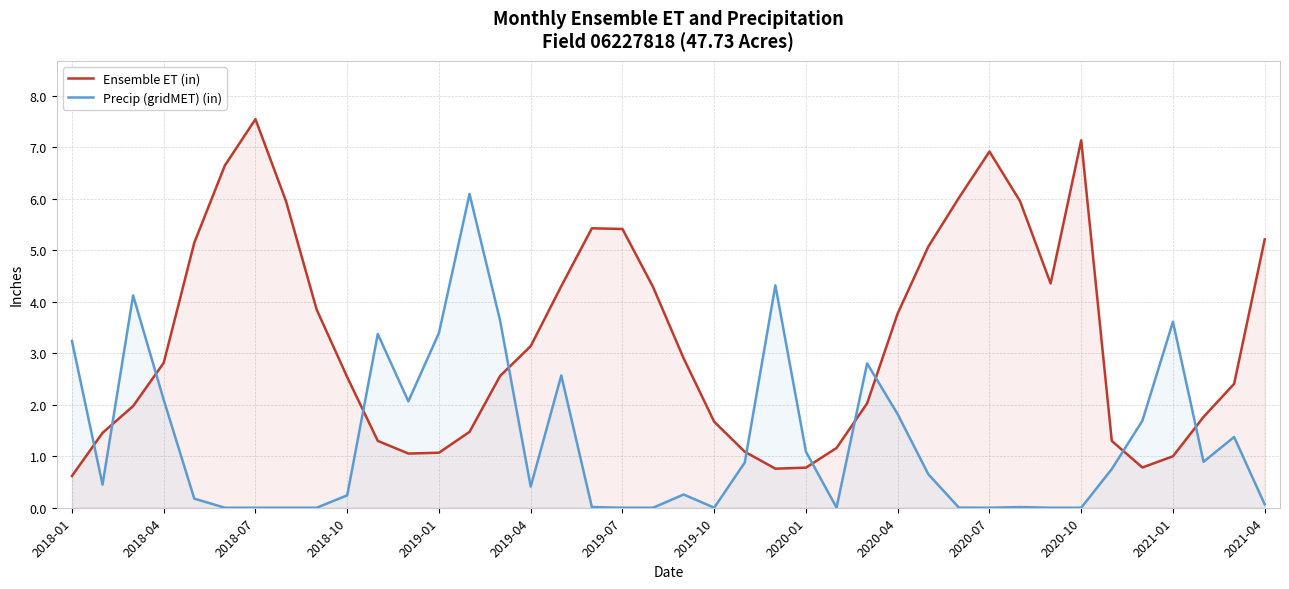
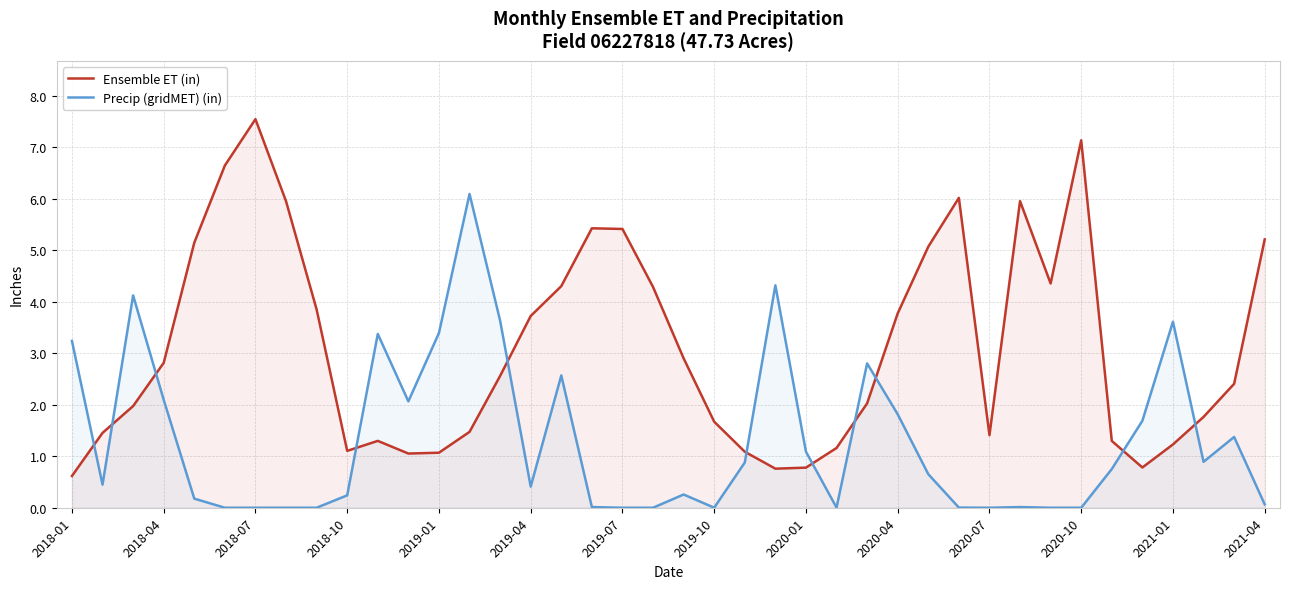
  {
    "Ensemble ET (in)": {
      "2018-01": 0.6,
      "2018-04": 2.8,
      "2018-07": 7.5,
-     "2018-10": 2.5,
+     "2018-10": 1.1,
      "2019-01": 1.1,
-     "2019-04": 3.1,
+     "2019-04": 3.7,
      "2019-07": 5.4,
      "2019-10": 1.7,
      "2020-01": 0.8,
      "2020-04": 3.8,
-     "2020-07": 6.9,
+     "2020-07": 1.4,
      "2020-10": 7.1,
-     "2021-01": 1.0,
+     "2021-01": 1.2,
      "2021-04": 5.2
    },
    "Precip (gridMET) (in)": {
      "2018-01": 3.2,
      "2018-04": 2.1,
      "2018-07": 0.0,
      "2018-10": 0.2,
      "2019-01": 3.4,
      "2019-04": 0.4,
      "2019-07": 0.0,
      "2019-10": 0.0,
      "2020-01": 1.1,
      "2020-04": 1.8,
      "2020-07": 0.0,
      "2020-10": 0.0,
      "2021-01": 3.6,
      "2021-04": 0.1
    }
  }
